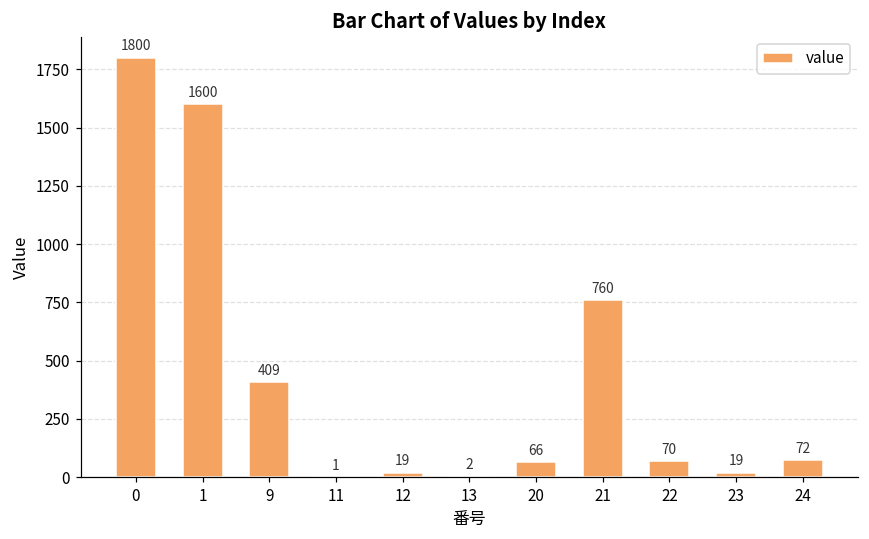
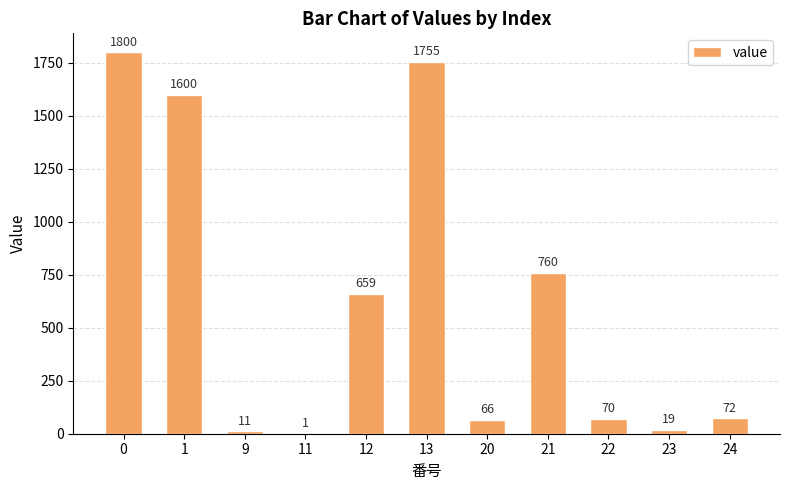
  {
    "0": 1800,
    "1": 1600,
-   "9": 409,
+   "9": 11,
    "11": 1,
-   "12": 19,
-   "13": 2,
+   "12": 659,
+   "13": 1755,
    "20": 66,
    "21": 760,
    "22": 70,
    "23": 19,
    "24": 72
  }
